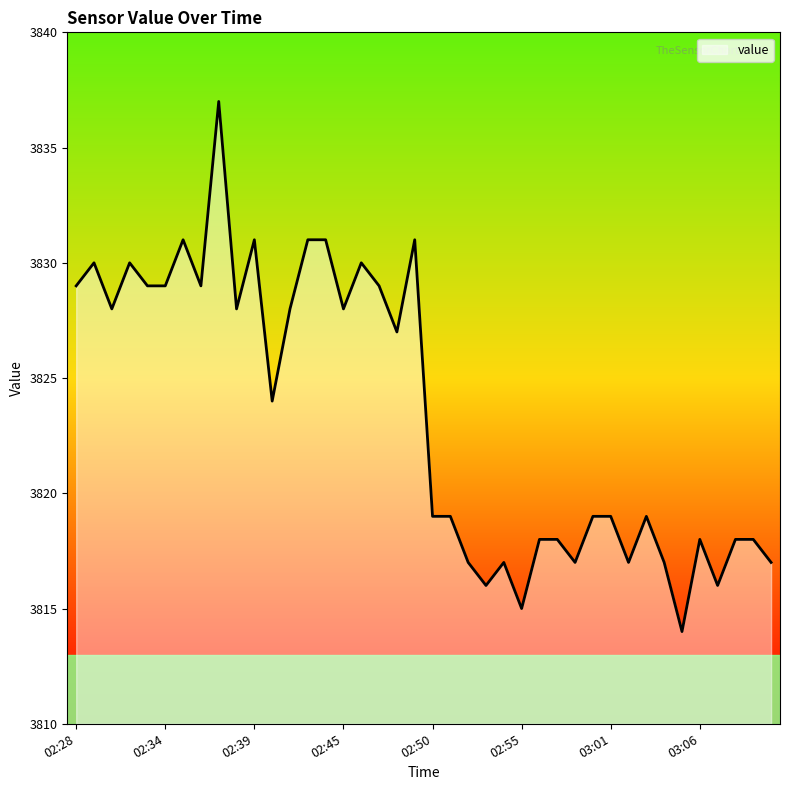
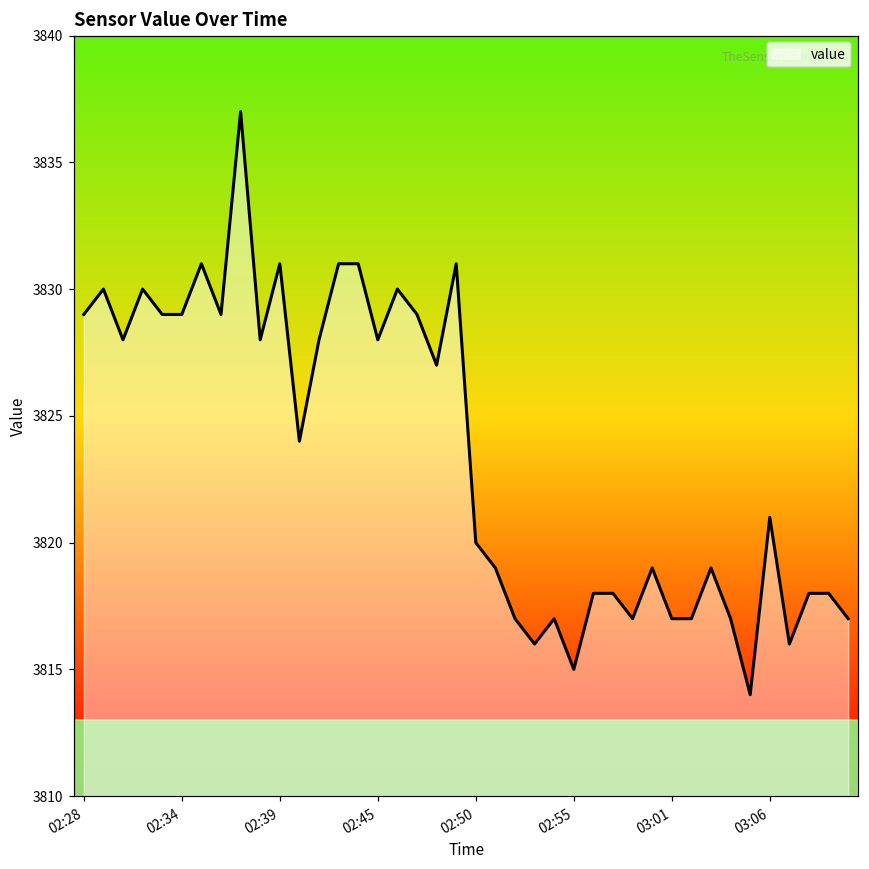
  {
    "02:28": 3829,
    "02:34": 3829,
    "02:39": 3831,
    "02:45": 3828,
-   "02:50": 3819,
+   "02:50": 3820,
    "02:55": 3815,
-   "03:01": 3819,
-   "03:06": 3818
+   "03:01": 3817,
+   "03:06": 3821
  }
